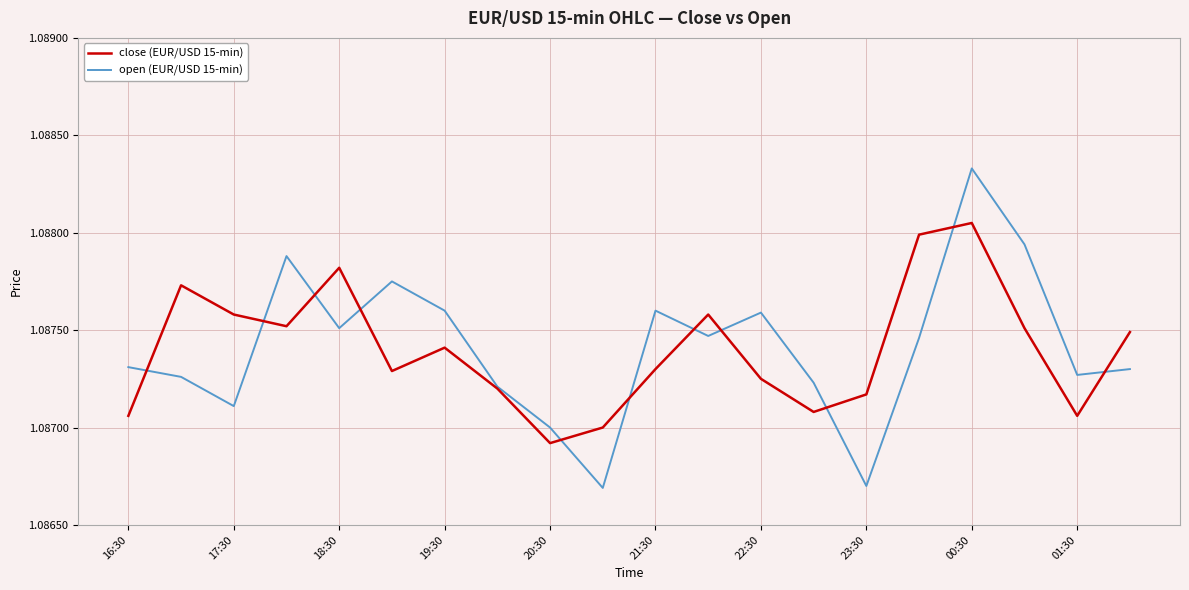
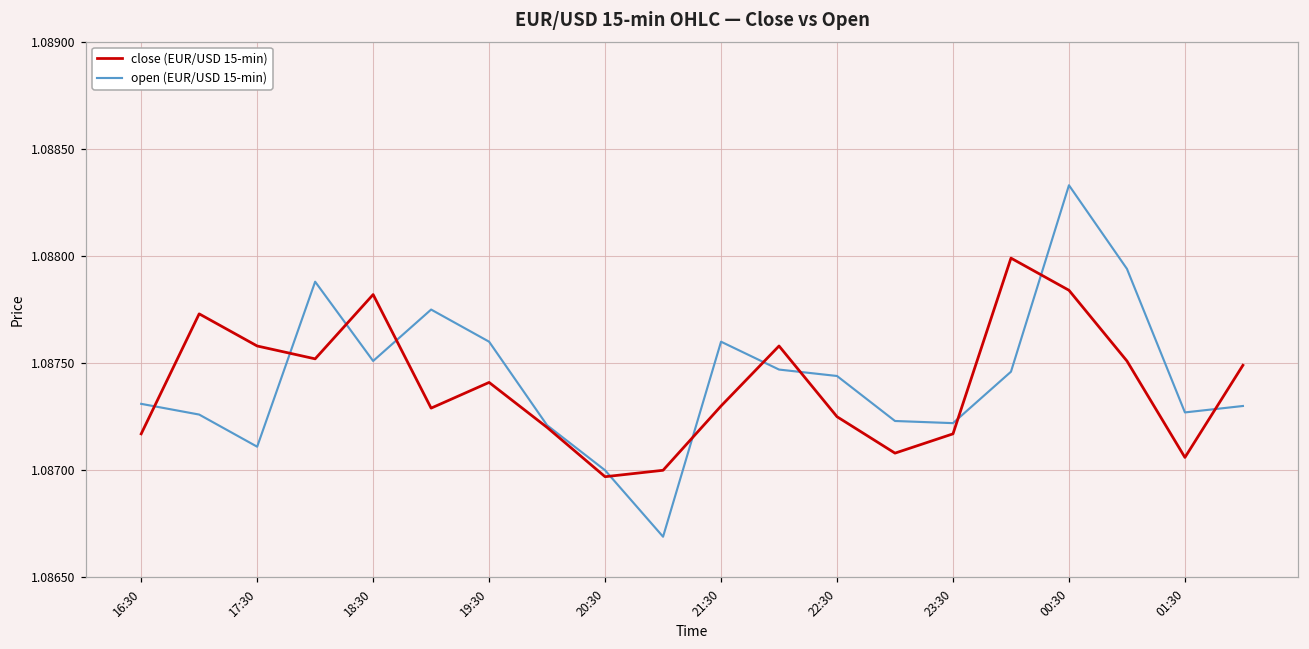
  {
    "close (EUR/USD 15-min)": {
-     "16:30": 1.08706,
+     "16:30": 1.08717,
      "17:30": 1.08758,
      "18:30": 1.08782,
      "19:30": 1.08741,
-     "20:30": 1.08692,
+     "20:30": 1.08697,
      "21:30": 1.08730,
      "22:30": 1.08725,
      "23:30": 1.08717,
-     "00:30": 1.08805,
+     "00:30": 1.08784,
      "01:30": 1.08706
    },
    "open (EUR/USD 15-min)": {
      "16:30": 1.08731,
      "17:30": 1.08711,
      "18:30": 1.08751,
      "19:30": 1.08760,
      "20:30": 1.08700,
      "21:30": 1.08760,
-     "22:30": 1.08759,
-     "23:30": 1.08670,
+     "22:30": 1.08744,
+     "23:30": 1.08722,
      "00:30": 1.08833,
      "01:30": 1.08727
    }
  }
